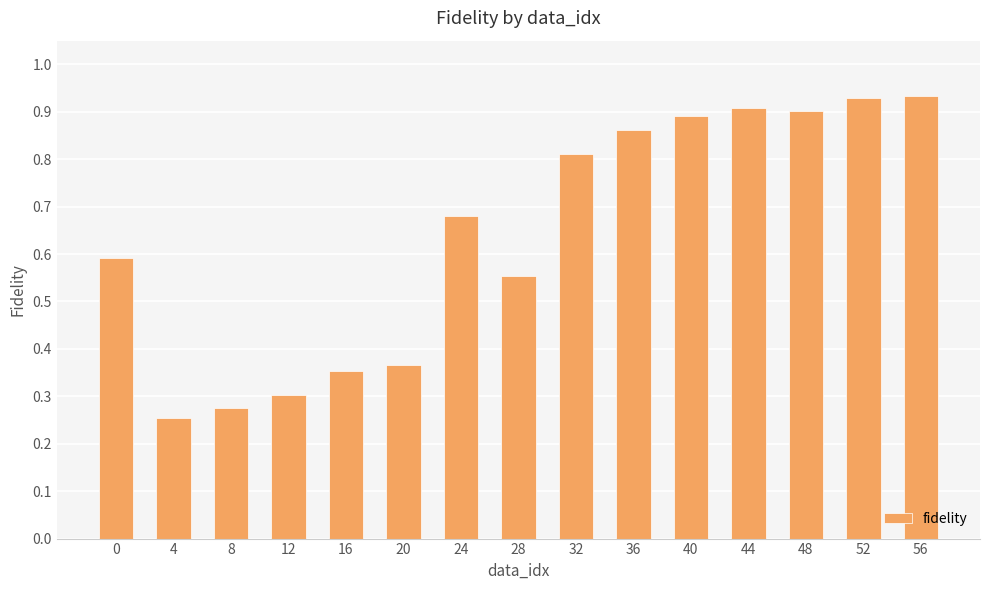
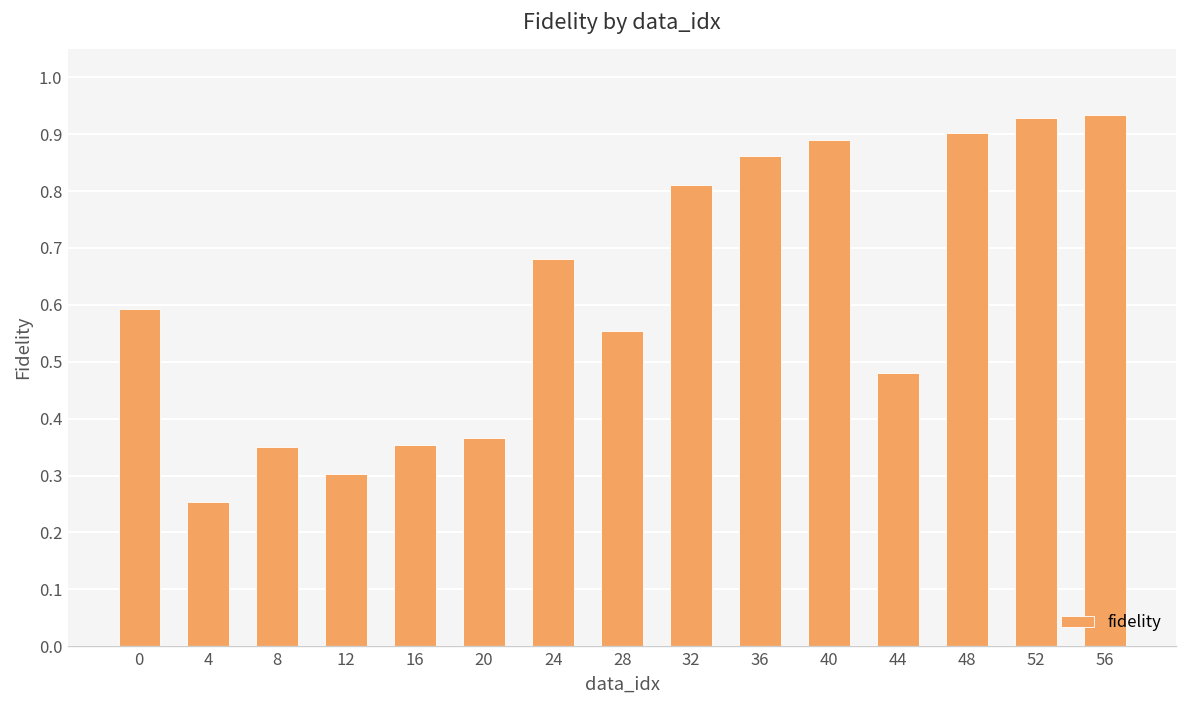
  {
    "0": 0.59,
    "4": 0.25,
-   "8": 0.27,
+   "8": 0.35,
    "12": 0.30,
    "16": 0.35,
    "20": 0.37,
    "24": 0.68,
    "28": 0.55,
    "32": 0.81,
    "36": 0.86,
    "40": 0.89,
-   "44": 0.91,
+   "44": 0.48,
    "48": 0.90,
    "52": 0.93,
    "56": 0.93
  }
